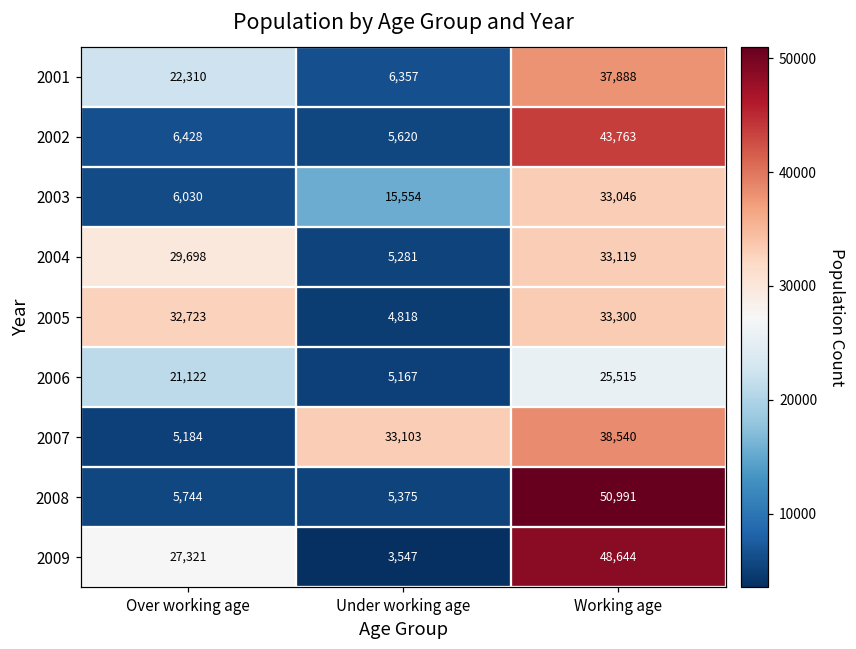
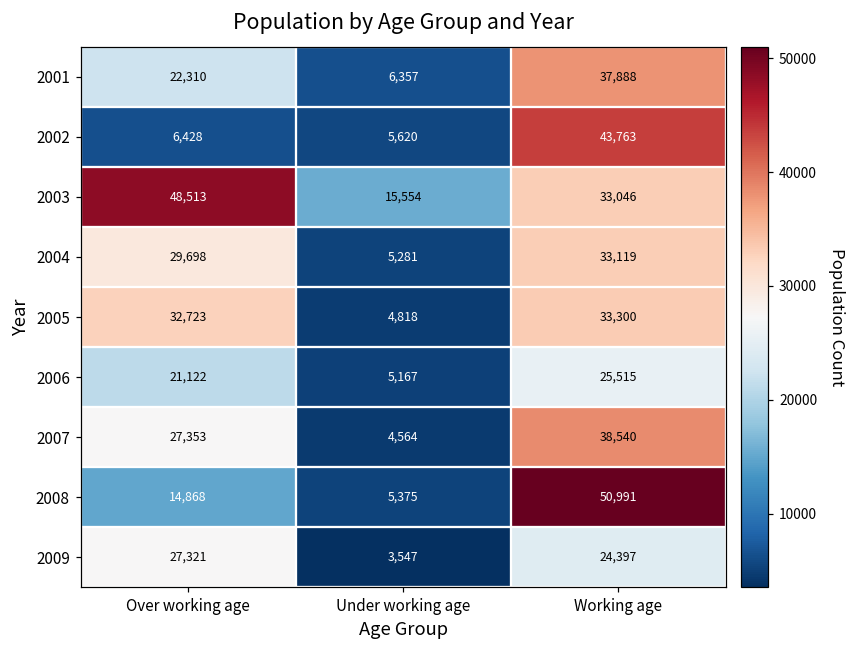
  {
    "2001": {
      "Over working age": "22,310",
      "Under working age": "6,357",
      "Working age": "37,888"
    },
    "2002": {
      "Over working age": "6,428",
      "Under working age": "5,620",
      "Working age": "43,763"
    },
    "2003": {
-     "Over working age": "6,030",
+     "Over working age": "48,513",
      "Under working age": "15,554",
      "Working age": "33,046"
    },
    "2004": {
      "Over working age": "29,698",
      "Under working age": "5,281",
      "Working age": "33,119"
    },
    "2005": {
      "Over working age": "32,723",
      "Under working age": "4,818",
      "Working age": "33,300"
    },
    "2006": {
      "Over working age": "21,122",
      "Under working age": "5,167",
      "Working age": "25,515"
    },
    "2007": {
-     "Over working age": "5,184",
-     "Under working age": "33,103",
+     "Over working age": "27,353",
+     "Under working age": "4,564",
      "Working age": "38,540"
    },
    "2008": {
-     "Over working age": "5,744",
+     "Over working age": "14,868",
      "Under working age": "5,375",
      "Working age": "50,991"
    },
    "2009": {
      "Over working age": "27,321",
      "Under working age": "3,547",
-     "Working age": "48,644"
+     "Working age": "24,397"
    }
  }
